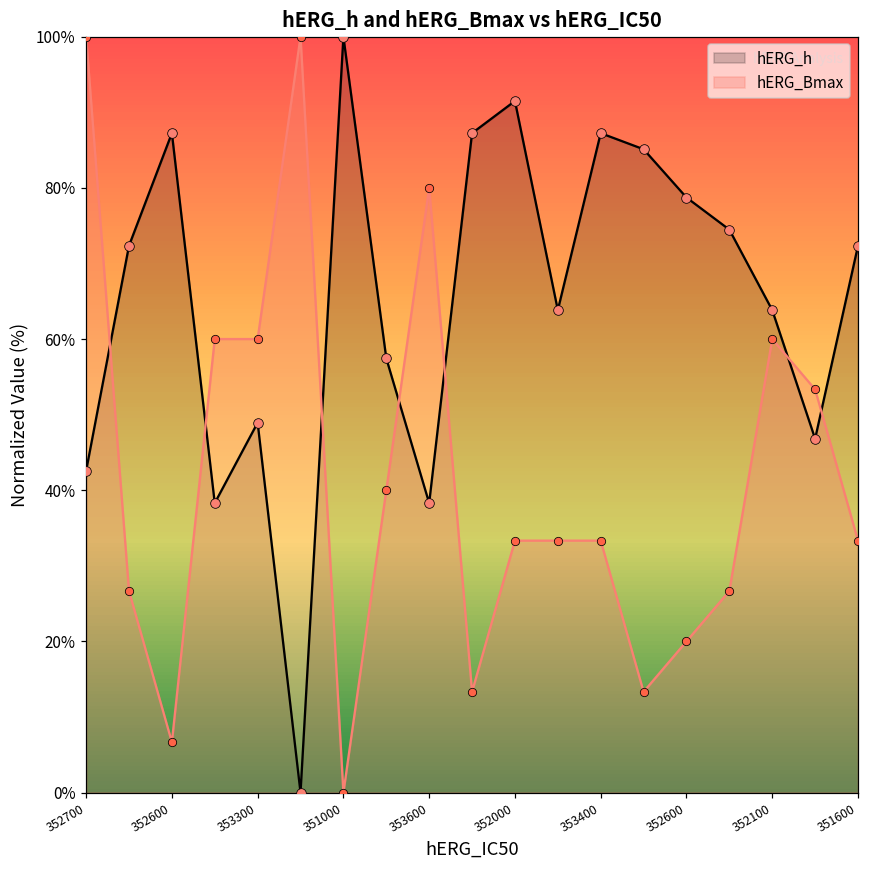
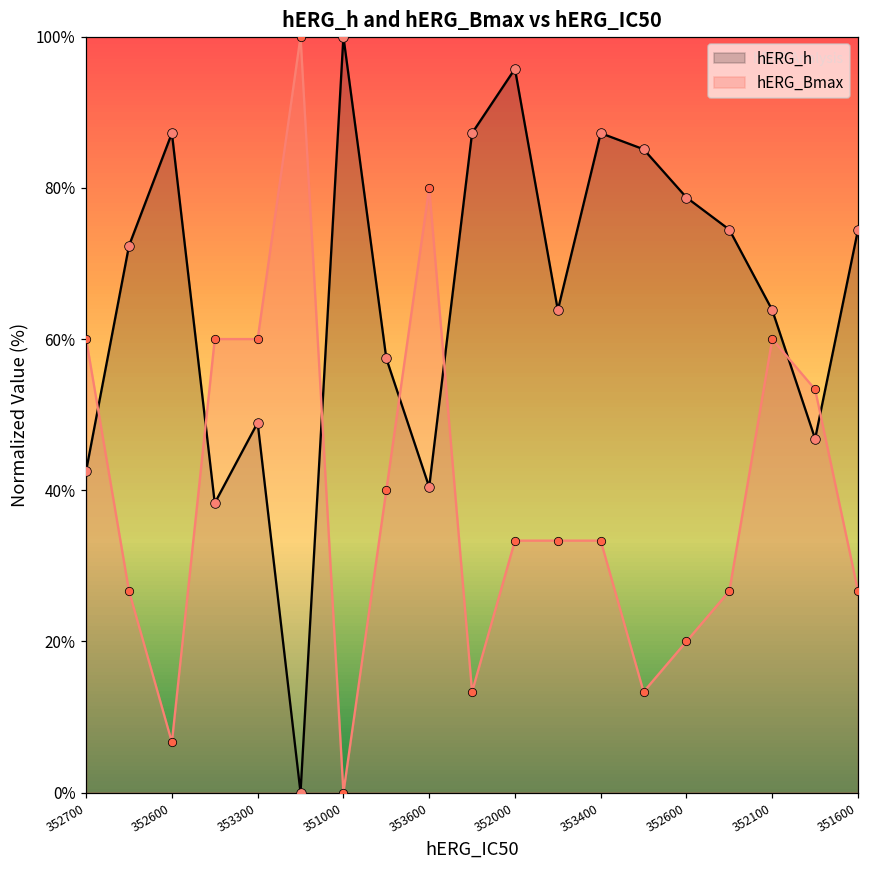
  {
    "hERG_h": {
      "352700": "43%",
      "353300": "49%",
      "351000": "100%",
-     "353600": "38%",
-     "352000": "91%",
+     "353600": "40%",
+     "352000": "96%",
      "353400": "87%",
      "352100": "64%",
-     "351600": "72%"
+     "351600": "74%"
    },
    "hERG_Bmax": {
-     "352700": "100%",
+     "352700": "60%",
      "353300": "60%",
      "351000": "0%",
      "353600": "80%",
      "352000": "33%",
      "353400": "33%",
      "352100": "60%",
-     "351600": "33%"
+     "351600": "27%"
    }
  }
